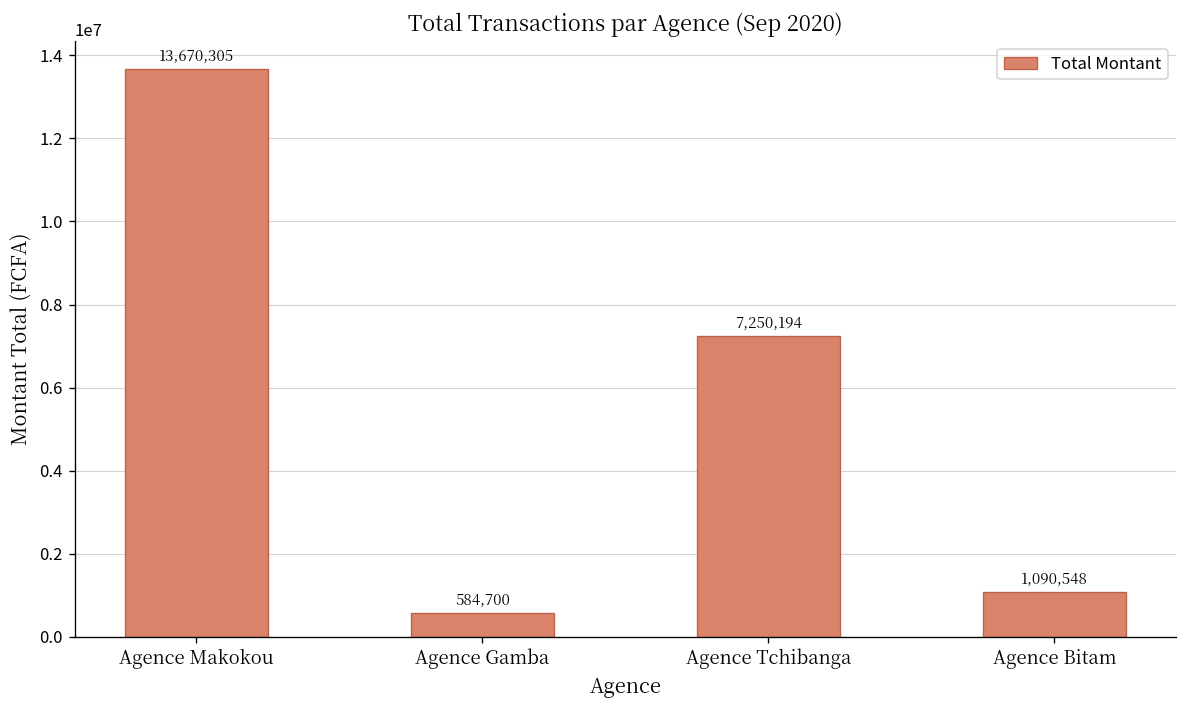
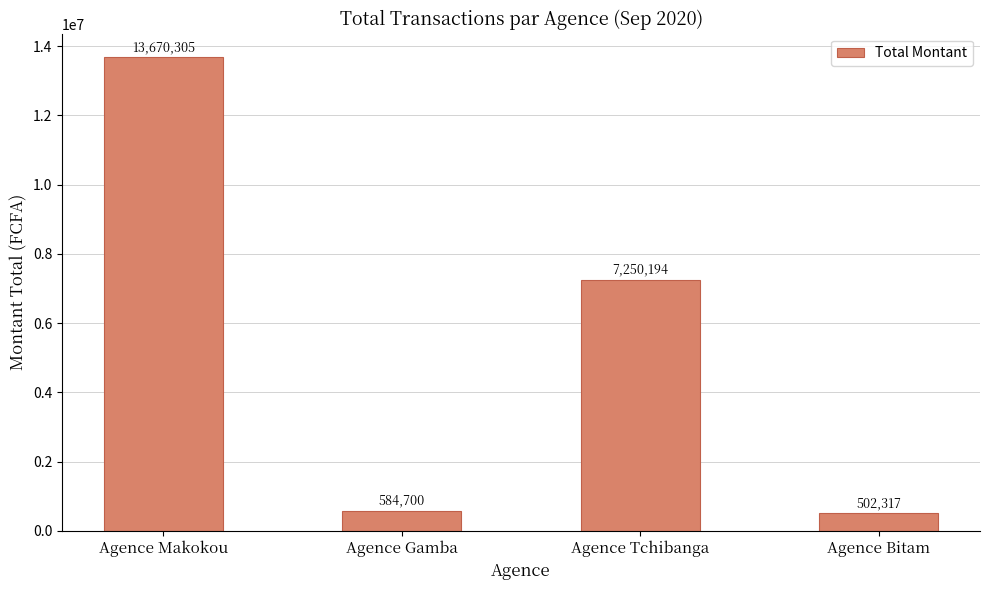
  {
    "Agence Makokou": "13,670,305",
    "Agence Gamba": "584,700",
    "Agence Tchibanga": "7,250,194",
-   "Agence Bitam": "1,090,548"
+   "Agence Bitam": "502,317"
  }
